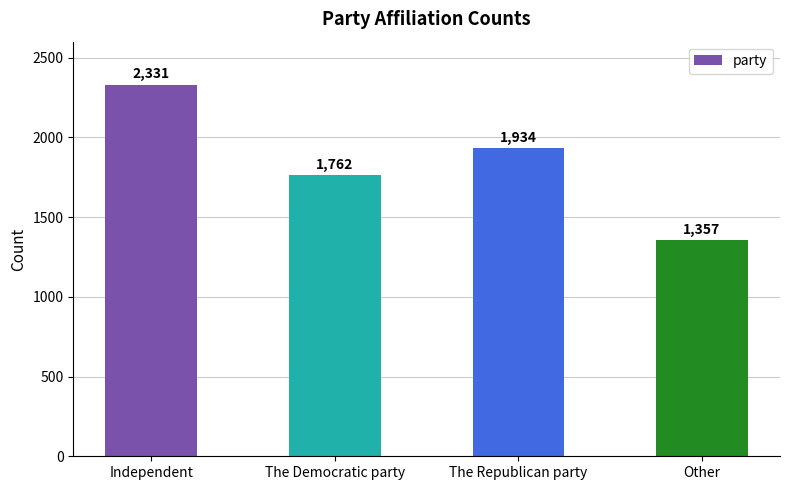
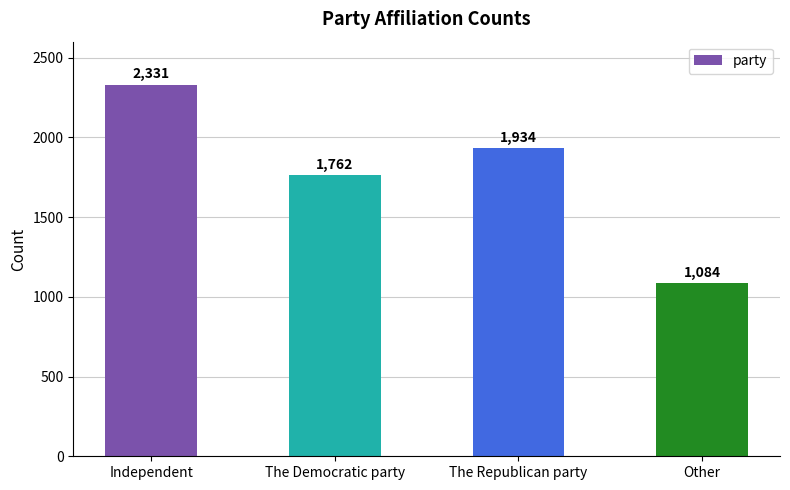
  {
    "Independent": "2,331",
    "The Democratic party": "1,762",
    "The Republican party": "1,934",
-   "Other": "1,357"
+   "Other": "1,084"
  }
